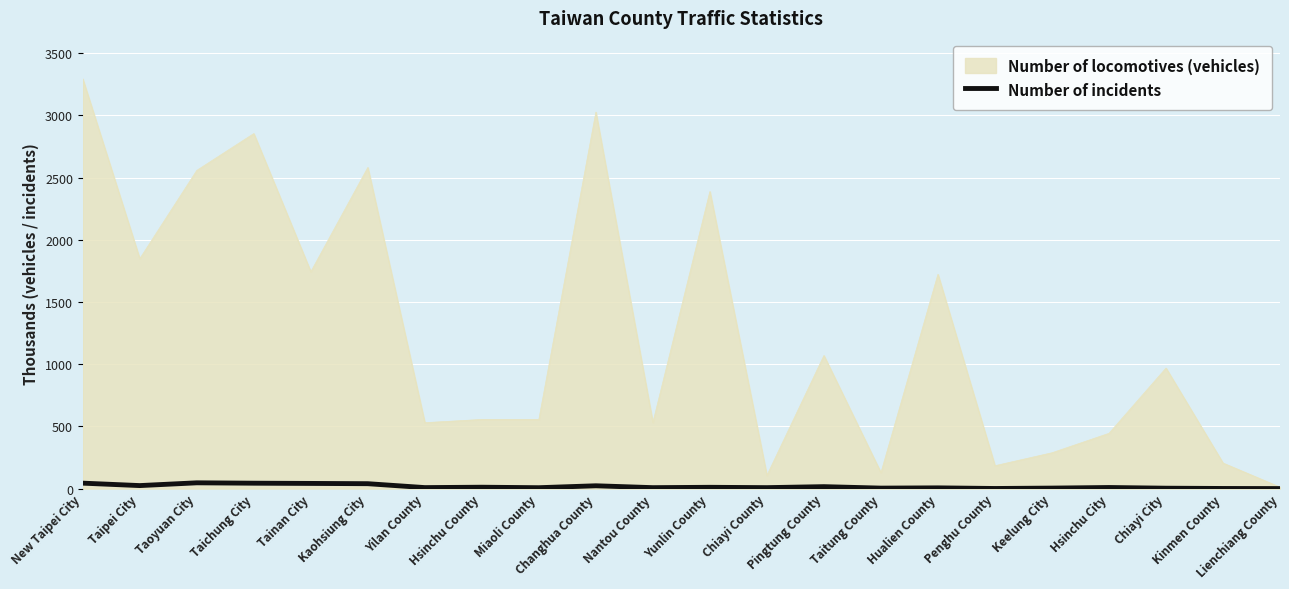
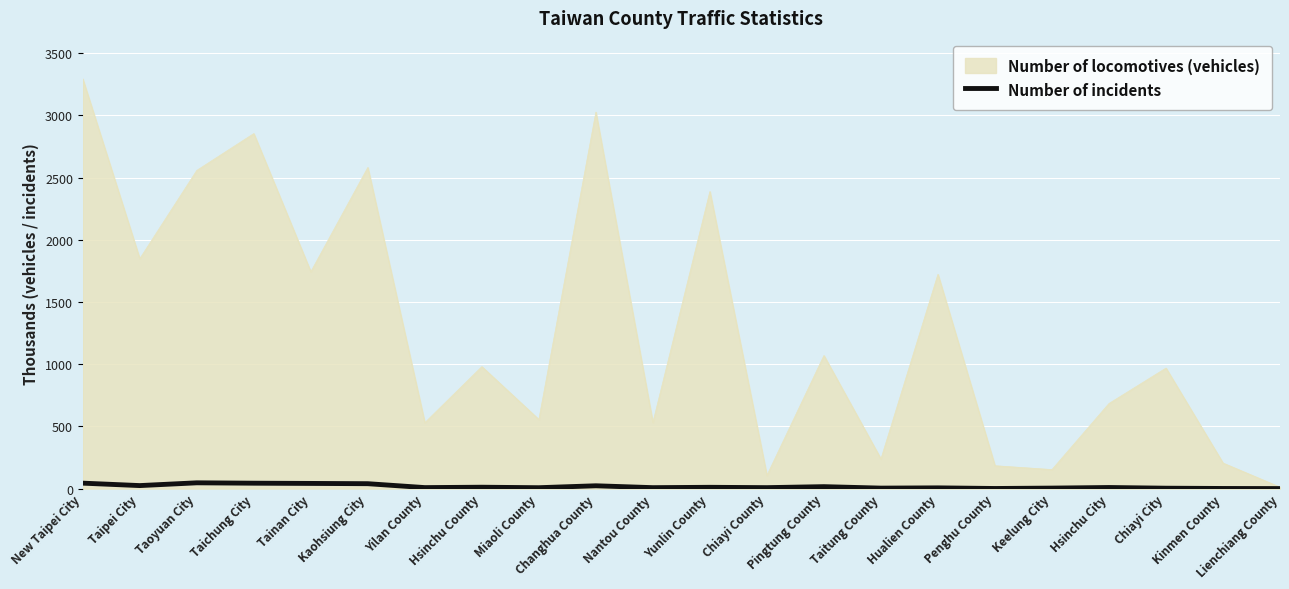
  {
    "Number of locomotives (vehicles)": {
      "New Taipei City": 3290,
      "Taipei City": 1850,
      "Taoyuan City": 2560,
      "Taichung City": 2850,
      "Tainan City": 1740,
      "Kaohsiung City": 2580,
      "Yilan County": 530,
-     "Hsinchu County": 560,
+     "Hsinchu County": 980,
      "Miaoli County": 560,
      "Changhua County": 3030,
      "Nantou County": 530,
      "Yunlin County": 2390,
      "Chiayi County": 110,
      "Pingtung County": 1070,
-     "Taitung County": 130,
+     "Taitung County": 240,
      "Hualien County": 1720,
      "Penghu County": 180,
-     "Keelung City": 290,
-     "Hsinchu City": 440,
+     "Keelung City": 150,
+     "Hsinchu City": 680,
      "Chiayi City": 970,
      "Kinmen County": 210
    },
    "Number of incidents": {
      "New Taipei City": 40,
      "Taipei City": 20,
      "Taoyuan City": 50,
      "Taichung City": 40,
      "Tainan City": 40,
      "Kaohsiung City": 40,
      "Yilan County": 10,
      "Hsinchu County": 10,
      "Miaoli County": 10,
      "Changhua County": 20,
      "Nantou County": 10,
      "Yunlin County": 10,
      "Chiayi County": 10,
      "Pingtung County": 20,
      "Taitung County": 0,
      "Hualien County": 10,
      "Penghu County": 0,
      "Keelung City": 0,
      "Hsinchu City": 10,
      "Chiayi City": 0,
      "Kinmen County": 0
    }
  }
